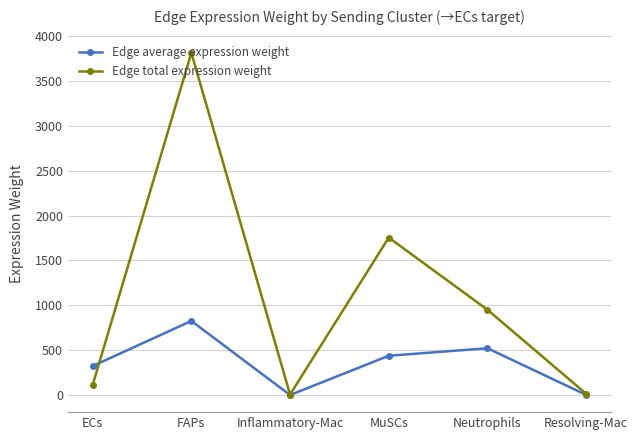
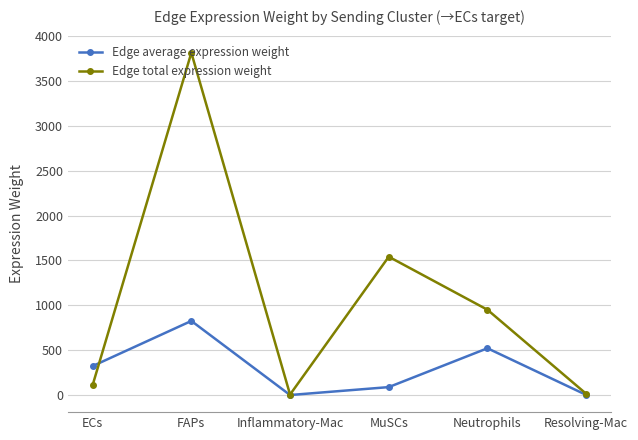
  {
    "Edge average expression weight": {
      "ECs": 300,
      "FAPs": 800,
-     "MuSCs": 400,
+     "MuSCs": 100,
      "Neutrophils": 500
    },
    "Edge total expression weight": {
      "ECs": 100,
      "FAPs": 3800,
-     "MuSCs": 1800,
+     "MuSCs": 1500,
      "Neutrophils": 1000
    }
  }
